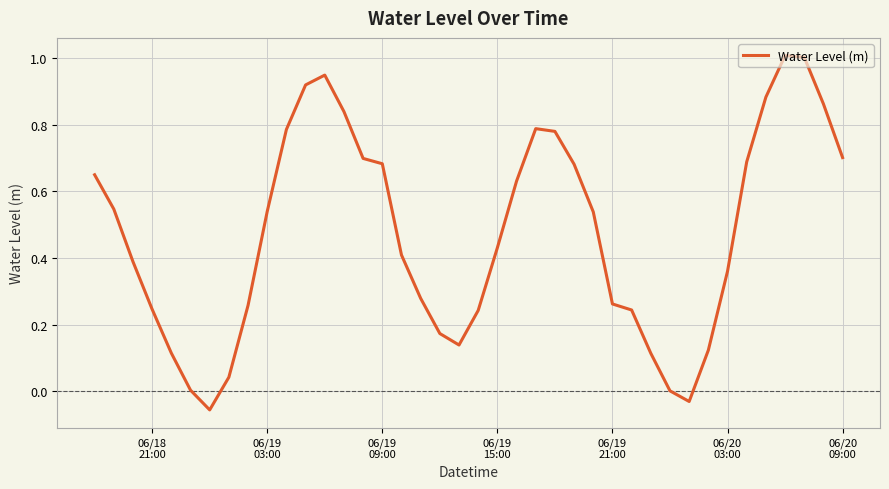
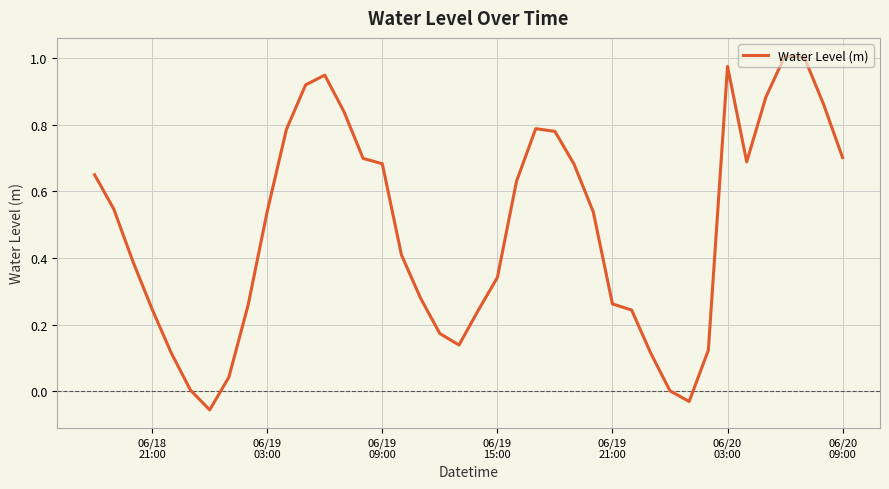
  {
    "06/18 21:00": 0.25,
    "06/19 03:00": 0.54,
    "06/19 09:00": 0.68,
-   "06/19 15:00": 0.43,
+   "06/19 15:00": 0.34,
    "06/19 21:00": 0.26,
-   "06/20 03:00": 0.36,
+   "06/20 03:00": 0.98,
    "06/20 09:00": 0.70
  }
